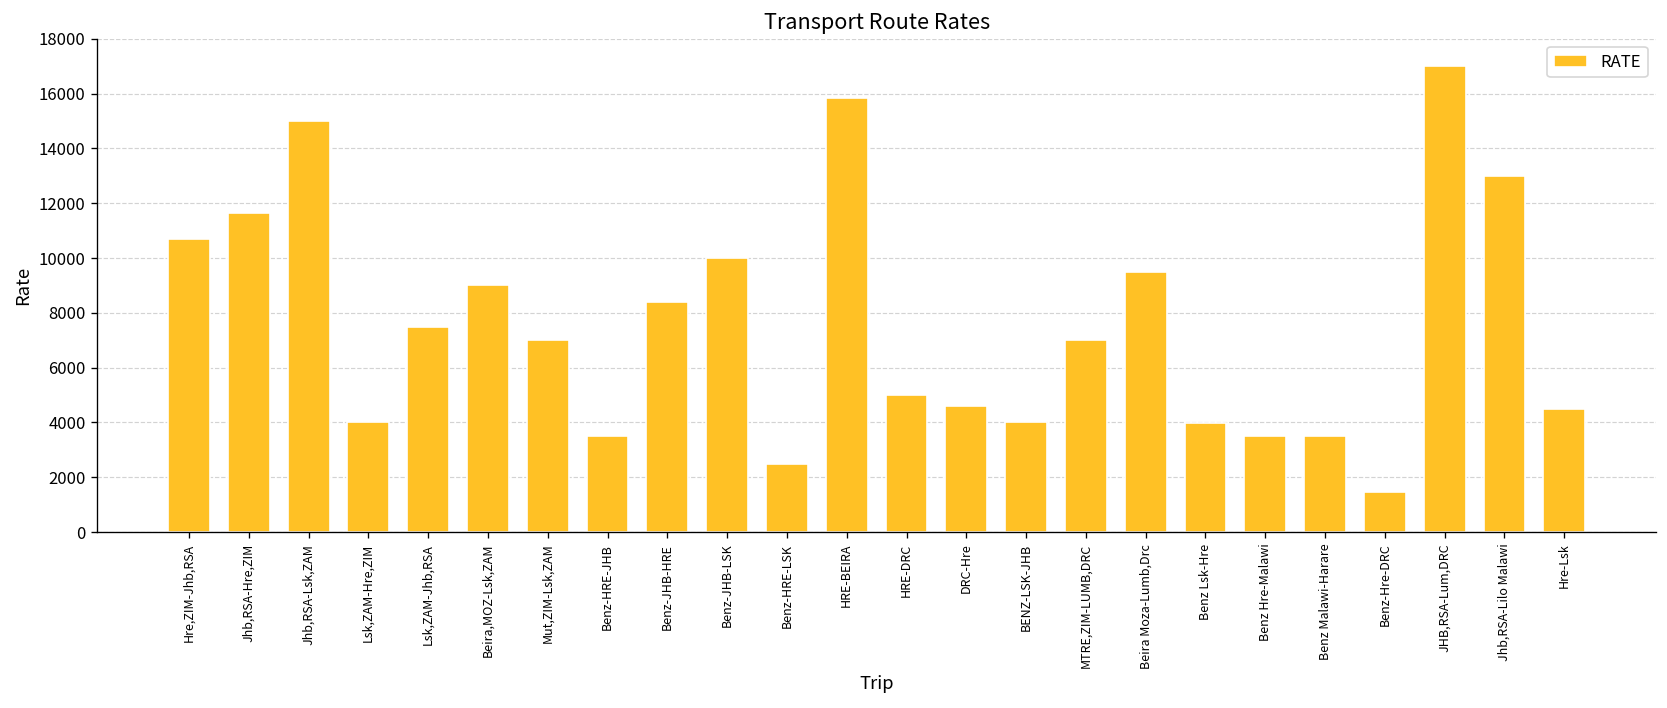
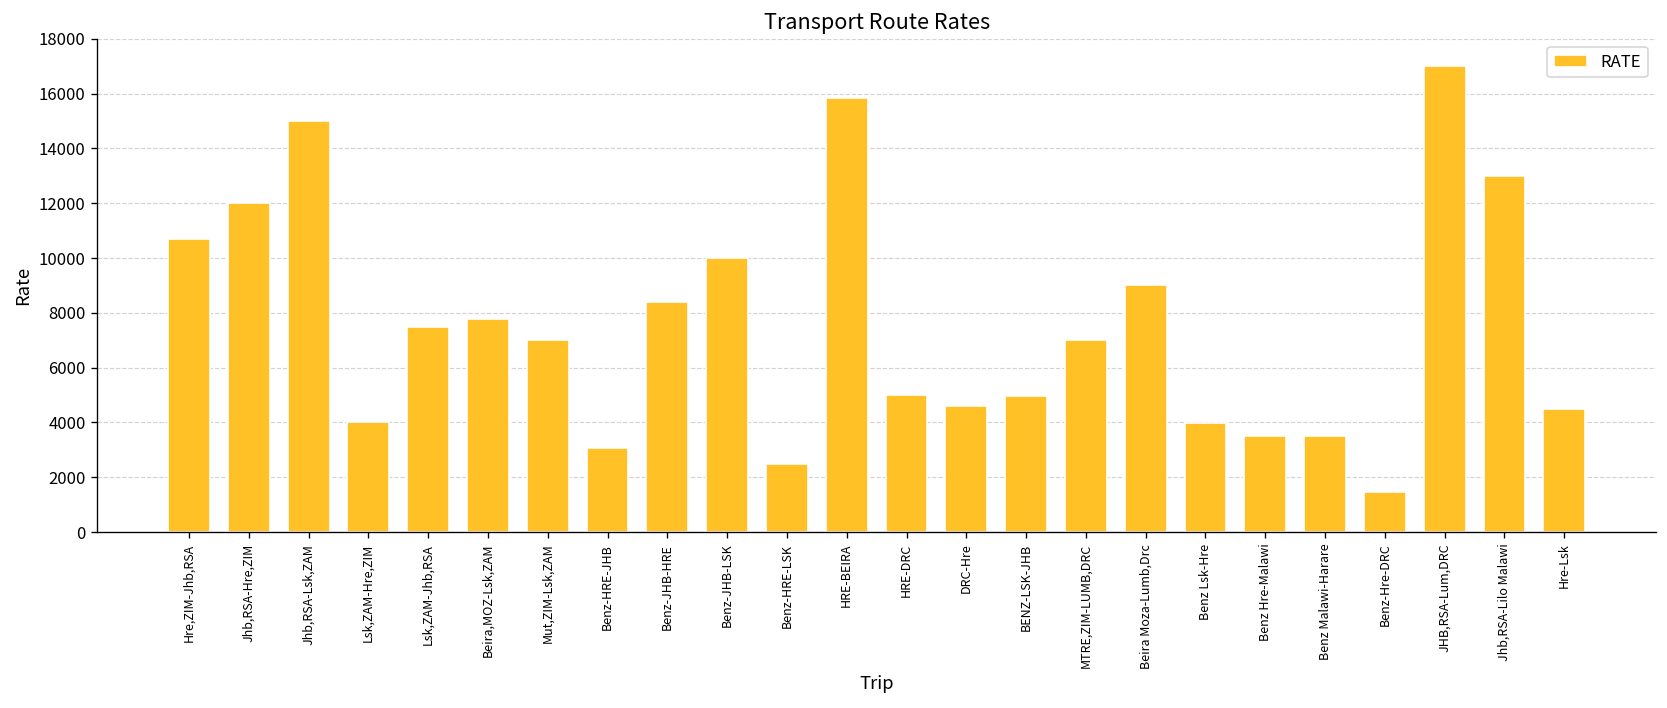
  {
    "Hre,ZIM-Jhb,RSA": 10700,
-   "Jhb,RSA-Hre,ZIM": 11600,
+   "Jhb,RSA-Hre,ZIM": 12000,
    "Jhb,RSA-Lsk,ZAM": 15000,
    "Lsk,ZAM-Hre,ZIM": 4000,
    "Lsk,ZAM-Jhb,RSA": 7500,
-   "Beira,MOZ-Lsk,ZAM": 9000,
+   "Beira,MOZ-Lsk,ZAM": 7800,
    "Mut,ZIM-Lsk,ZAM": 7000,
-   "Benz-HRE-JHB": 3500,
+   "Benz-HRE-JHB": 3100,
    "Benz-JHB-HRE": 8400,
    "Benz-JHB-LSK": 10000,
    "Benz-HRE-LSK": 2500,
    "HRE-BEIRA": 15800,
    "HRE-DRC": 5000,
    "DRC-Hre": 4600,
-   "BENZ-LSK-JHB": 4000,
+   "BENZ-LSK-JHB": 5000,
    "MTRE,ZIM-LUMB,DRC": 7000,
-   "Beira Moza-Lumb,Drc": 9500,
+   "Beira Moza-Lumb,Drc": 9000,
    "Benz Lsk-Hre": 4000,
    "Benz Hre-Malawi": 3500,
    "Benz Malawi-Harare": 3500,
    "Benz-Hre-DRC": 1500,
    "JHB,RSA-Lum,DRC": 17000,
    "Jhb,RSA-Lilo Malawi": 13000,
    "Hre-Lsk": 4500
  }
